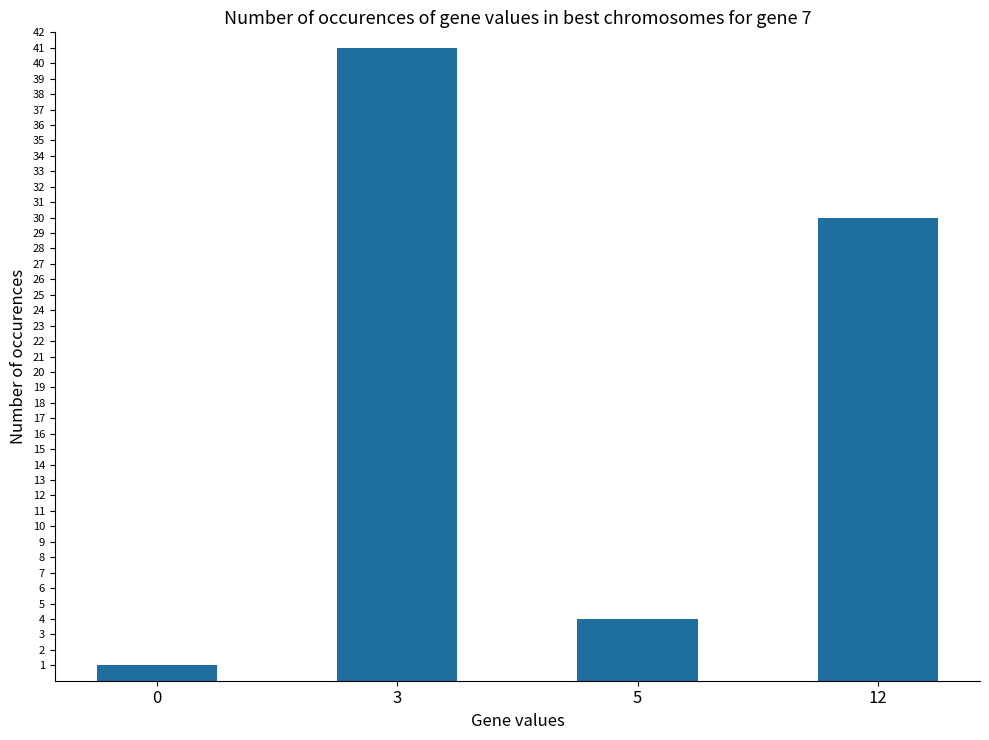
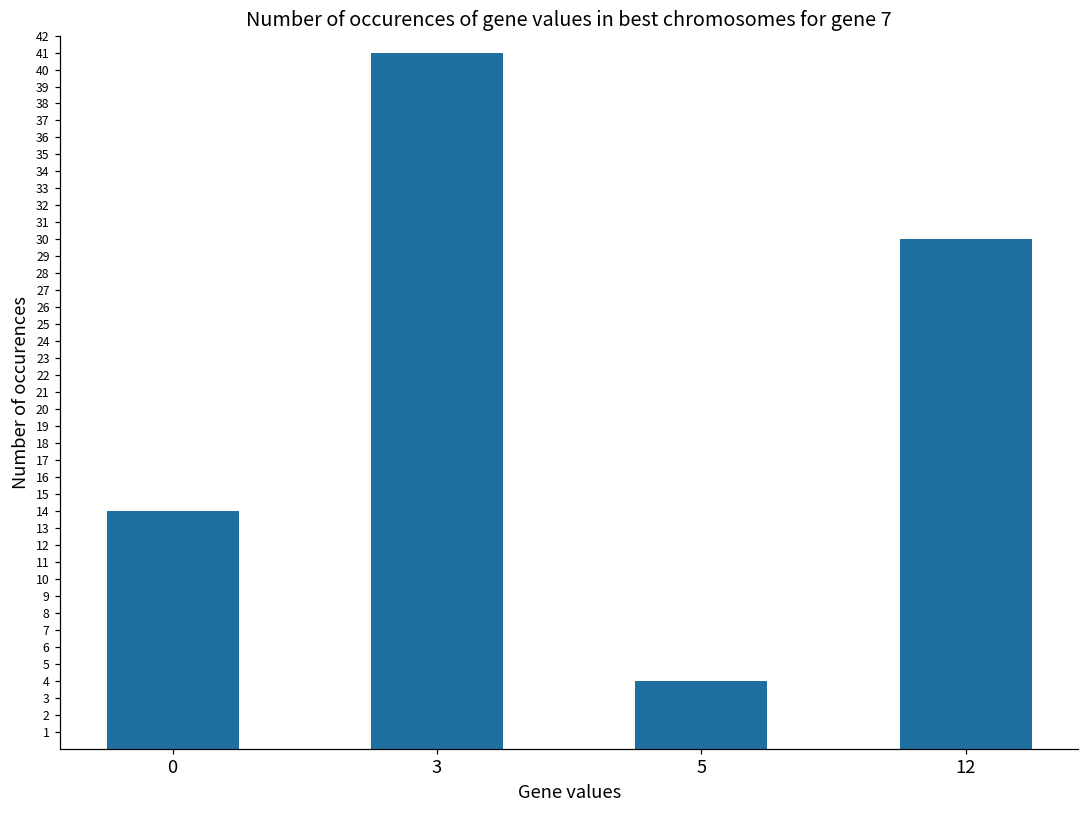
  {
-   "0": 1,
+   "0": 14,
    "3": 41,
    "5": 4,
    "12": 30
  }
